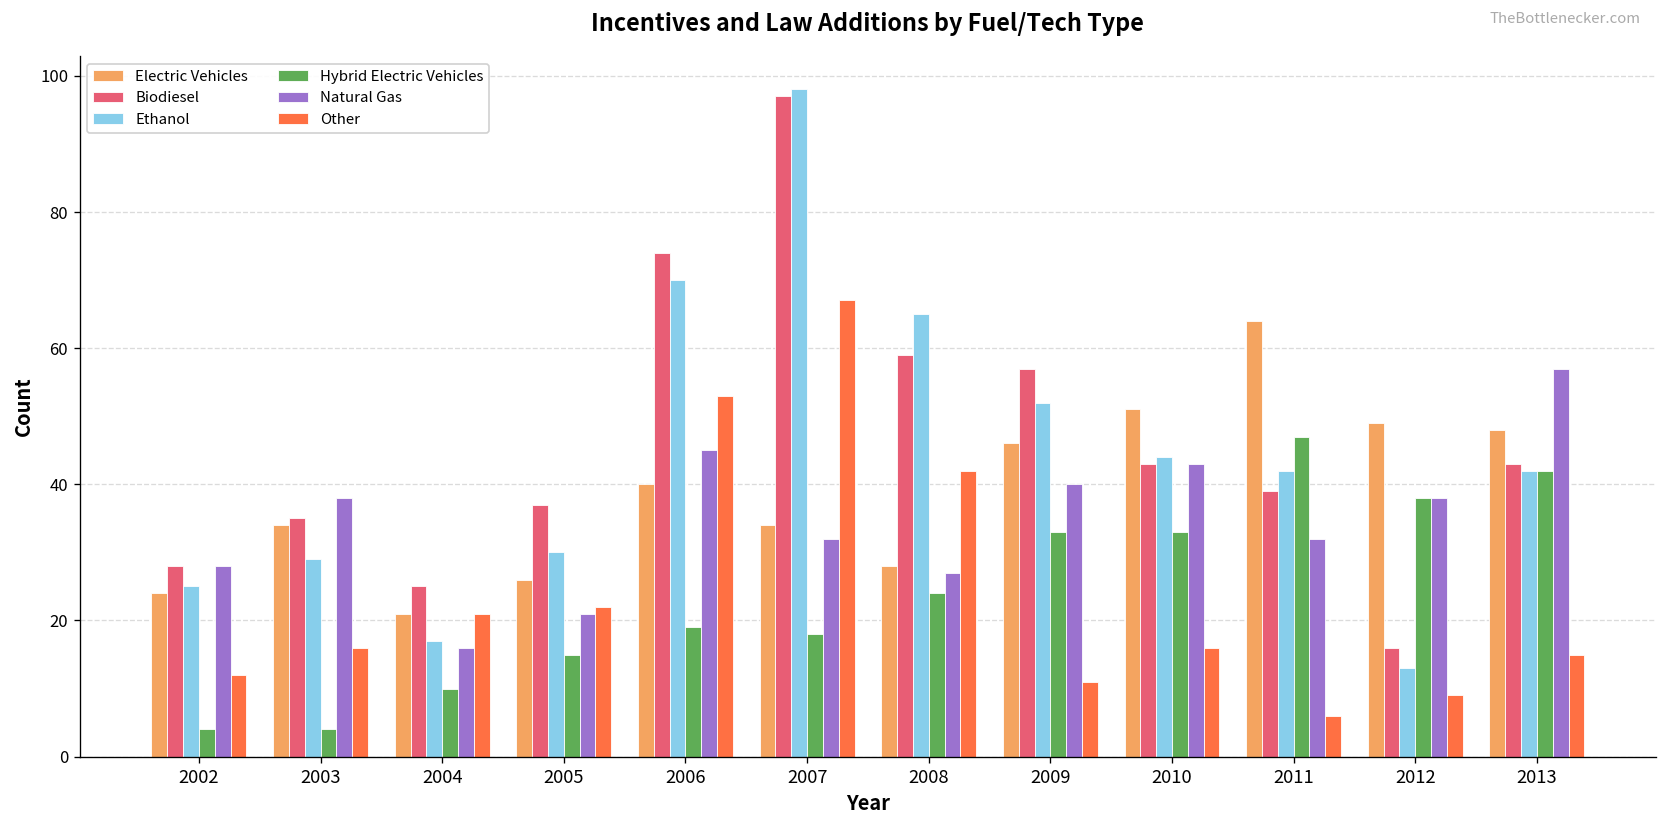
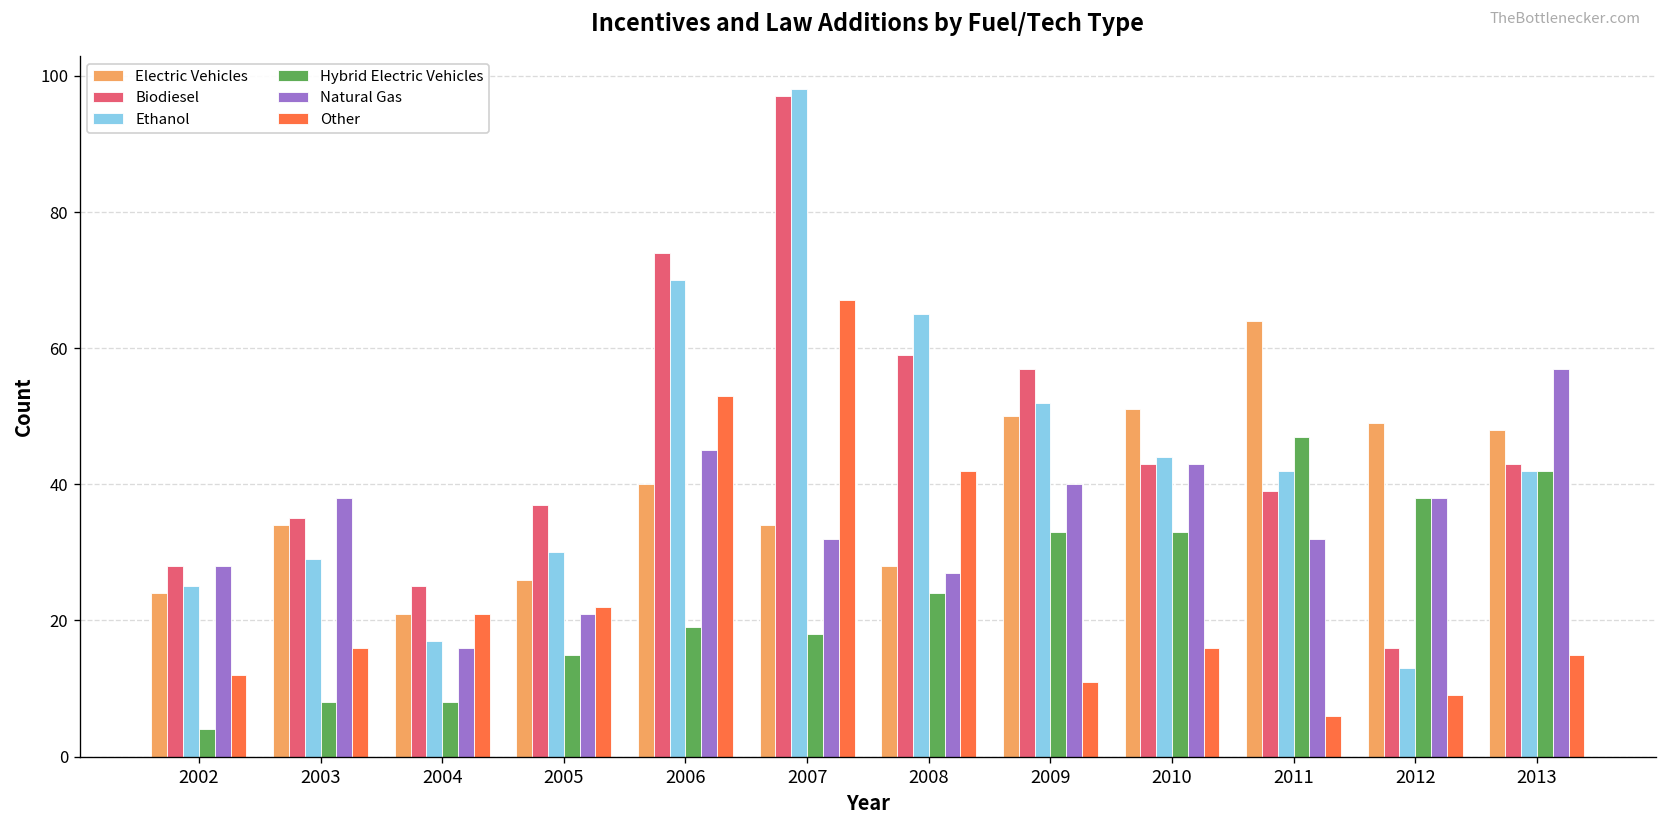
  {
    "Electric Vehicles": {
      "2002": 24,
      "2003": 34,
      "2004": 21,
      "2005": 26,
      "2006": 40,
      "2007": 34,
      "2008": 28,
-     "2009": 46,
+     "2009": 50,
      "2010": 51,
      "2011": 64,
      "2012": 49,
      "2013": 48
    },
    "Ethanol": {
      "2002": 25,
      "2003": 29,
      "2004": 17,
      "2005": 30,
      "2006": 70,
      "2007": 98,
      "2008": 65,
      "2009": 52,
      "2010": 44,
      "2011": 42,
      "2012": 13,
      "2013": 42
    },
    "Hybrid Electric Vehicles": {
      "2002": 4,
-     "2003": 4,
-     "2004": 10,
+     "2003": 8,
+     "2004": 8,
      "2005": 15,
      "2006": 19,
      "2007": 18,
      "2008": 24,
      "2009": 33,
      "2010": 33,
      "2011": 47,
      "2012": 38,
      "2013": 42
    },
    "Natural Gas": {
      "2002": 28,
      "2003": 38,
      "2004": 16,
      "2005": 21,
      "2006": 45,
      "2007": 32,
      "2008": 27,
      "2009": 40,
      "2010": 43,
      "2011": 32,
      "2012": 38,
      "2013": 57
    }
  }
